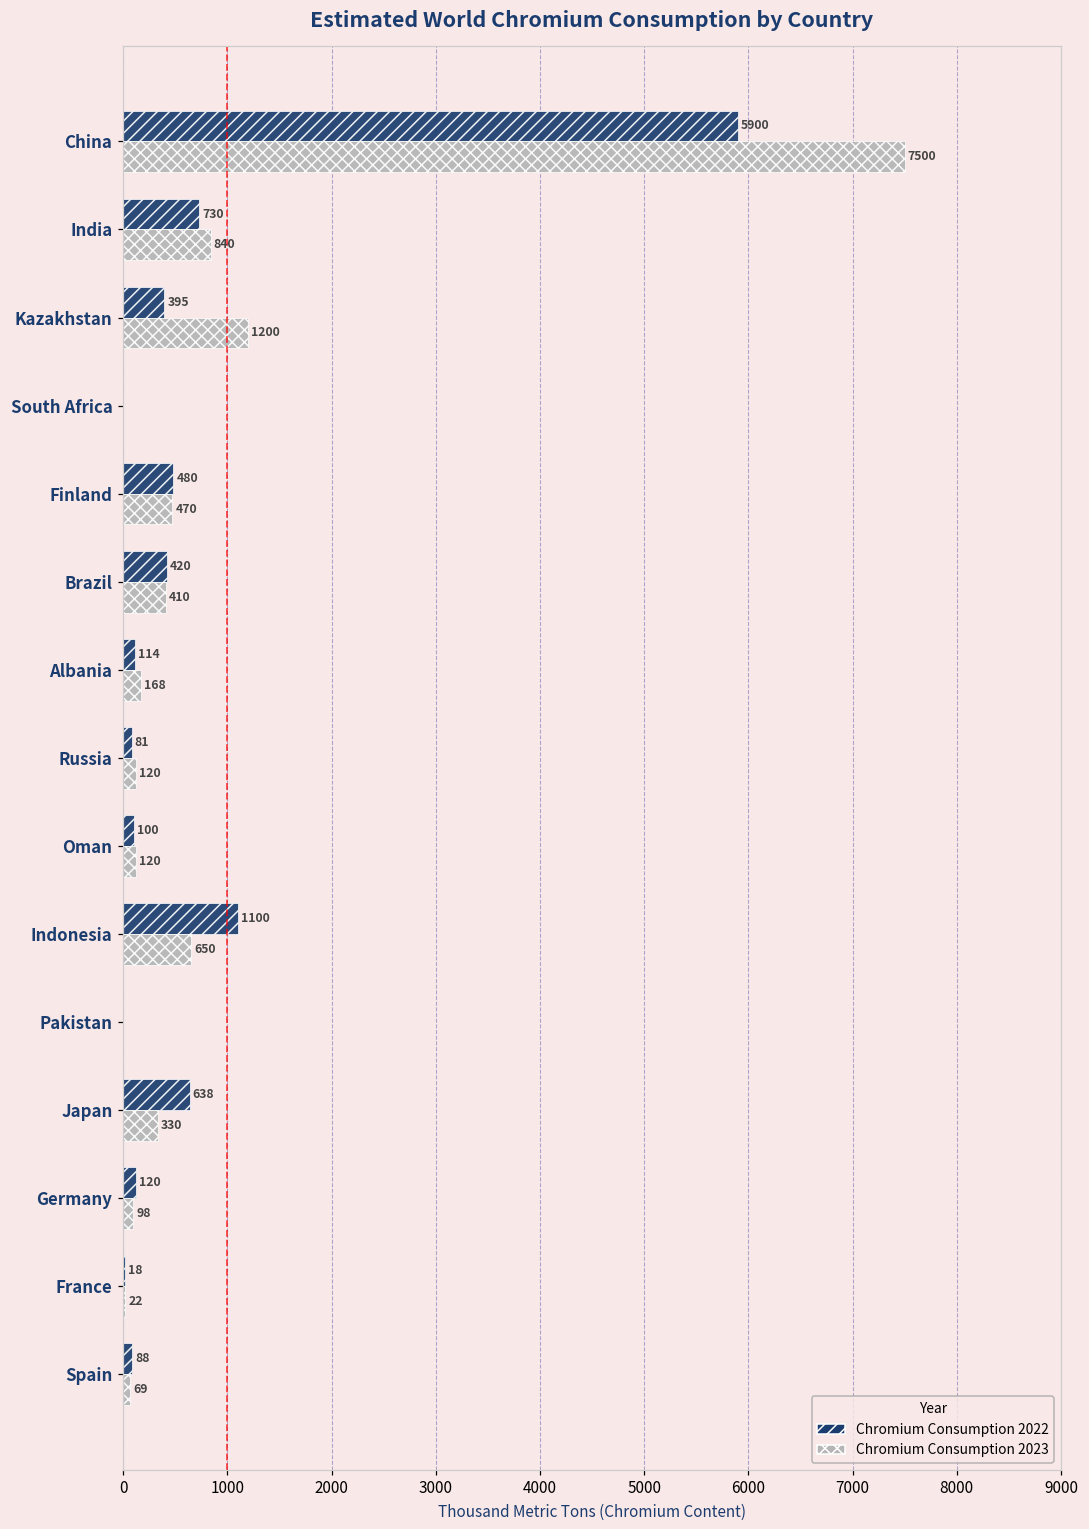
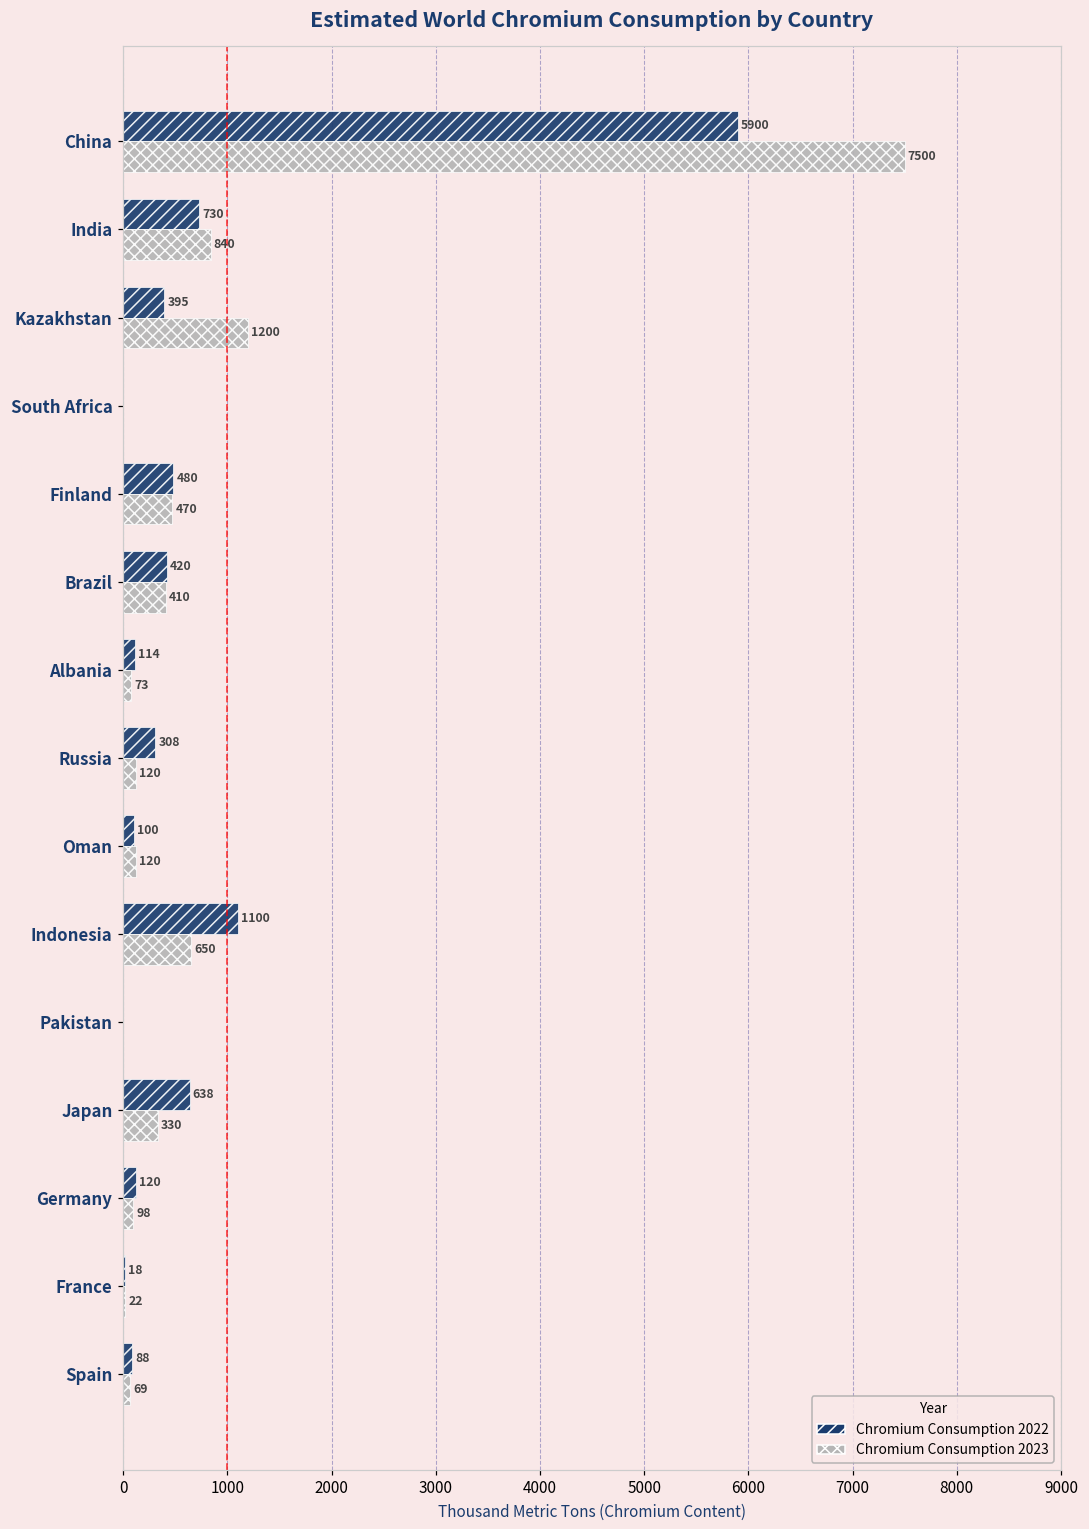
  {
    "Chromium Consumption 2022": {
      "China": 5900,
      "India": 730,
      "Kazakhstan": 395,
      "Finland": 480,
      "Brazil": 420,
      "Albania": 114,
-     "Russia": 81,
+     "Russia": 308,
      "Oman": 100,
      "Indonesia": 1100,
      "Japan": 638,
      "Germany": 120,
      "France": 18,
      "Spain": 88
    },
    "Chromium Consumption 2023": {
      "China": 7500,
      "India": 840,
      "Kazakhstan": 1200,
      "Finland": 470,
      "Brazil": 410,
-     "Albania": 168,
+     "Albania": 73,
      "Russia": 120,
      "Oman": 120,
      "Indonesia": 650,
      "Japan": 330,
      "Germany": 98,
      "France": 22,
      "Spain": 69
    }
  }
